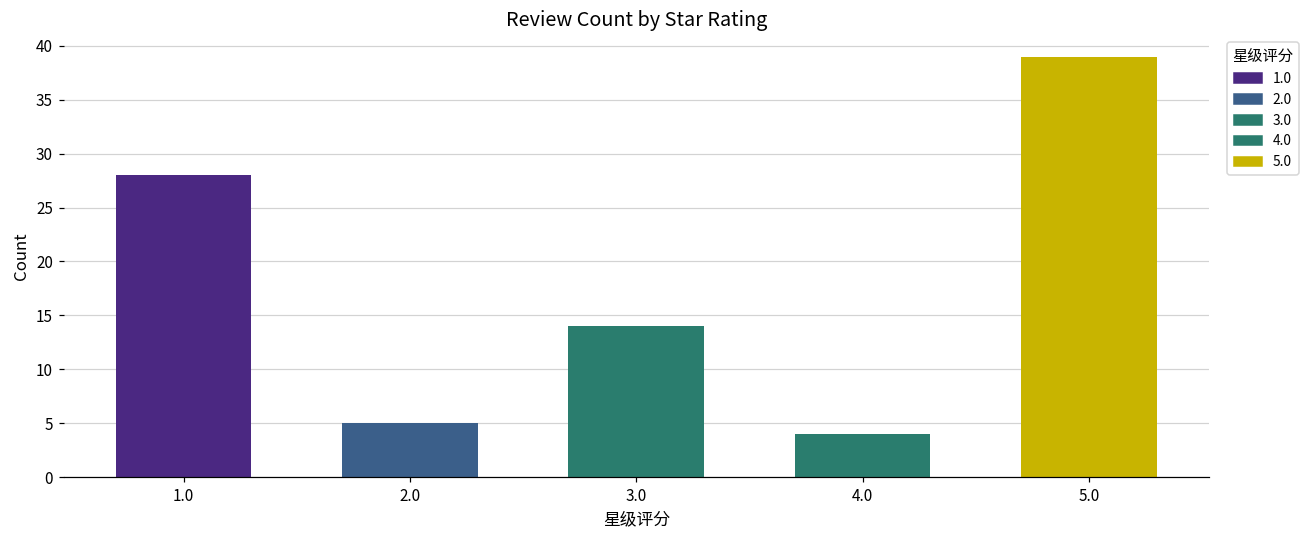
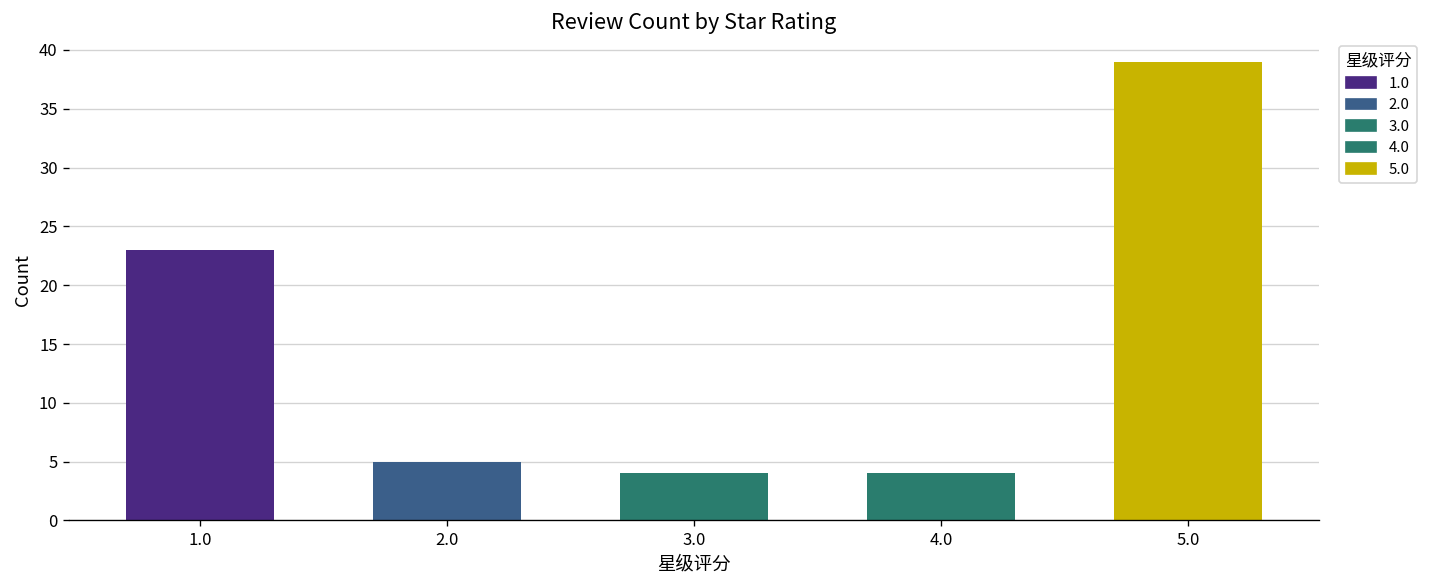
  {
-   "1.0": 28,
+   "1.0": 23,
    "2.0": 5,
-   "3.0": 14,
+   "3.0": 4,
    "4.0": 4,
    "5.0": 39
  }
